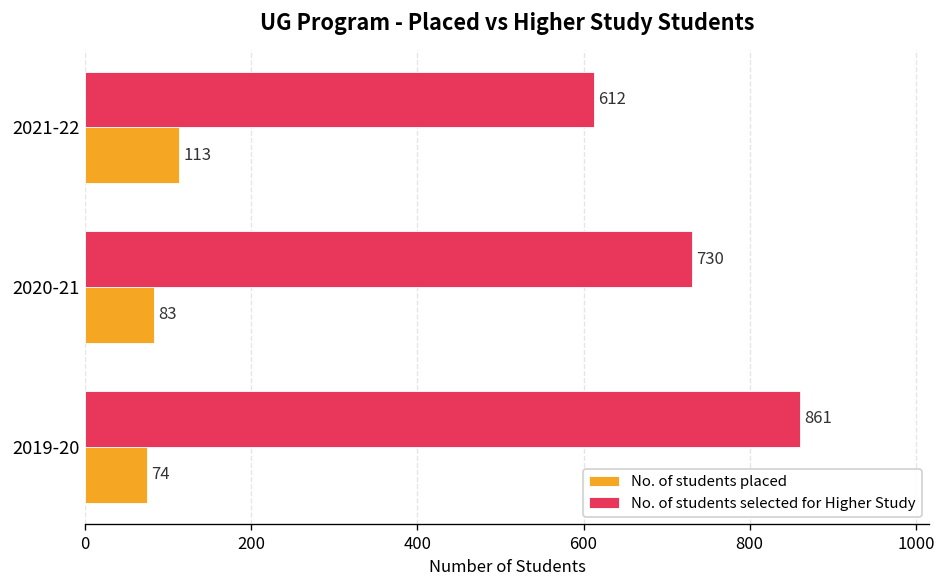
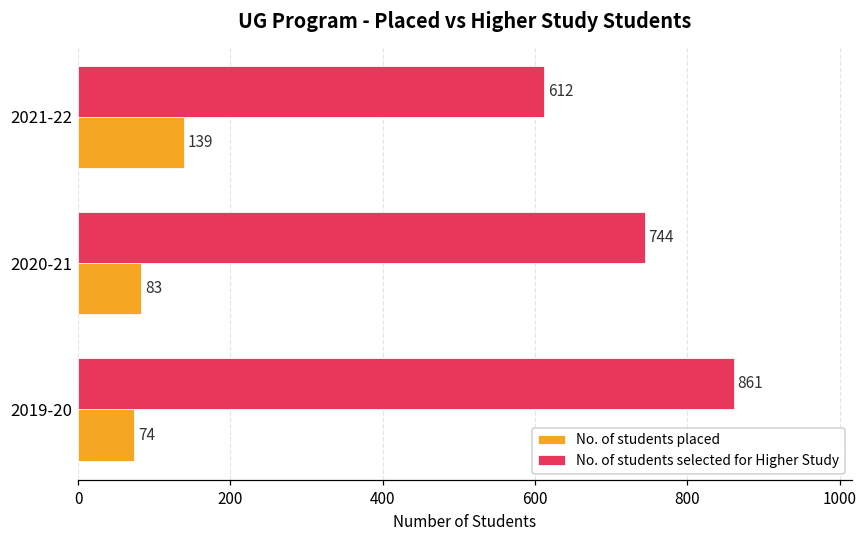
  {
    "No. of students placed": {
-     "2021-22": 113,
+     "2021-22": 139,
      "2020-21": 83,
      "2019-20": 74
    },
    "No. of students selected for Higher Study": {
      "2021-22": 612,
-     "2020-21": 730,
+     "2020-21": 744,
      "2019-20": 861
    }
  }
